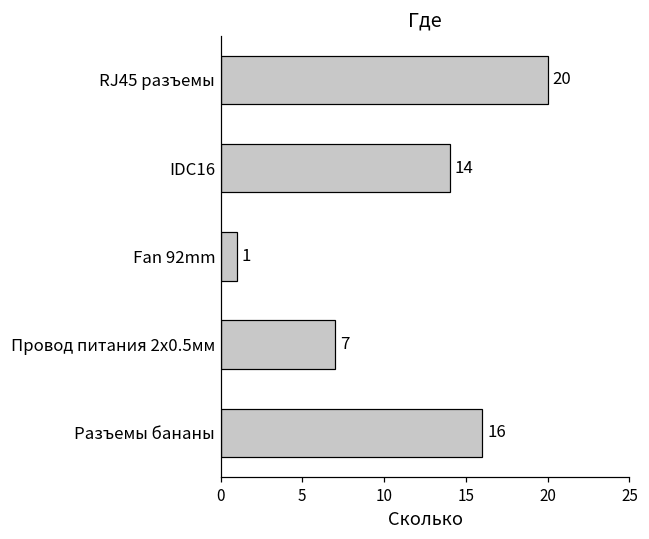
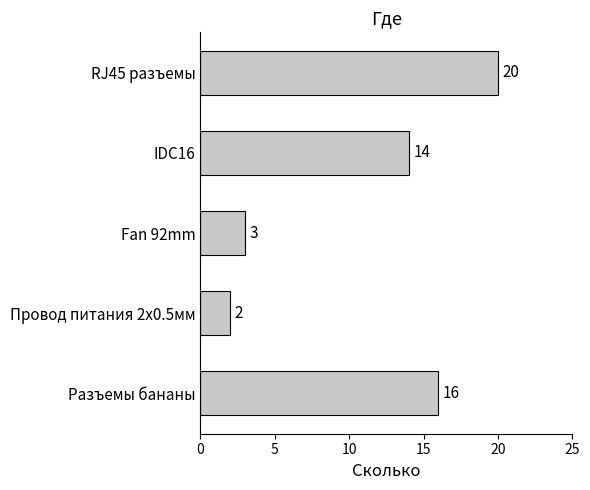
  {
    "RJ45 разъемы": 20,
    "IDC16": 14,
-   "Fan 92mm": 1,
-   "Провод питания 2х0.5мм": 7,
+   "Fan 92mm": 3,
+   "Провод питания 2х0.5мм": 2,
    "Разъемы бананы": 16
  }
